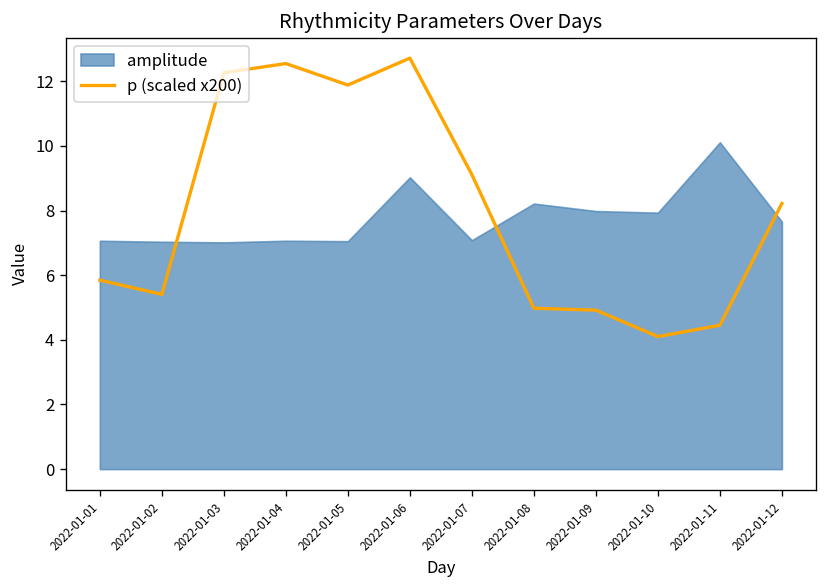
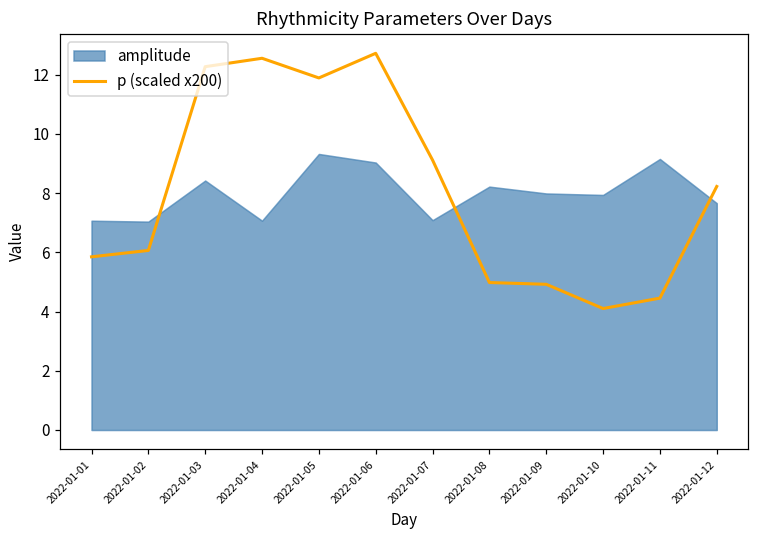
  {
    "p (scaled x200)": {
      "2022-01-01": 5.8,
-     "2022-01-02": 5.4,
+     "2022-01-02": 6.1,
      "2022-01-04": 12.6,
      "2022-01-05": 11.9,
      "2022-01-06": 12.7,
      "2022-01-07": 9.1,
      "2022-01-08": 5.0,
      "2022-01-09": 4.9,
      "2022-01-10": 4.1,
      "2022-01-11": 4.5,
      "2022-01-12": 8.2
    },
    "amplitude": {
      "2022-01-01": 7.1,
      "2022-01-02": 7.0,
-     "2022-01-03": 7.0,
+     "2022-01-03": 8.4,
      "2022-01-04": 7.1,
-     "2022-01-05": 7.1,
+     "2022-01-05": 9.3,
      "2022-01-06": 9.0,
      "2022-01-07": 7.1,
      "2022-01-08": 8.2,
      "2022-01-09": 8.0,
      "2022-01-10": 7.9,
-     "2022-01-11": 10.1,
+     "2022-01-11": 9.2,
      "2022-01-12": 7.7
    }
  }
